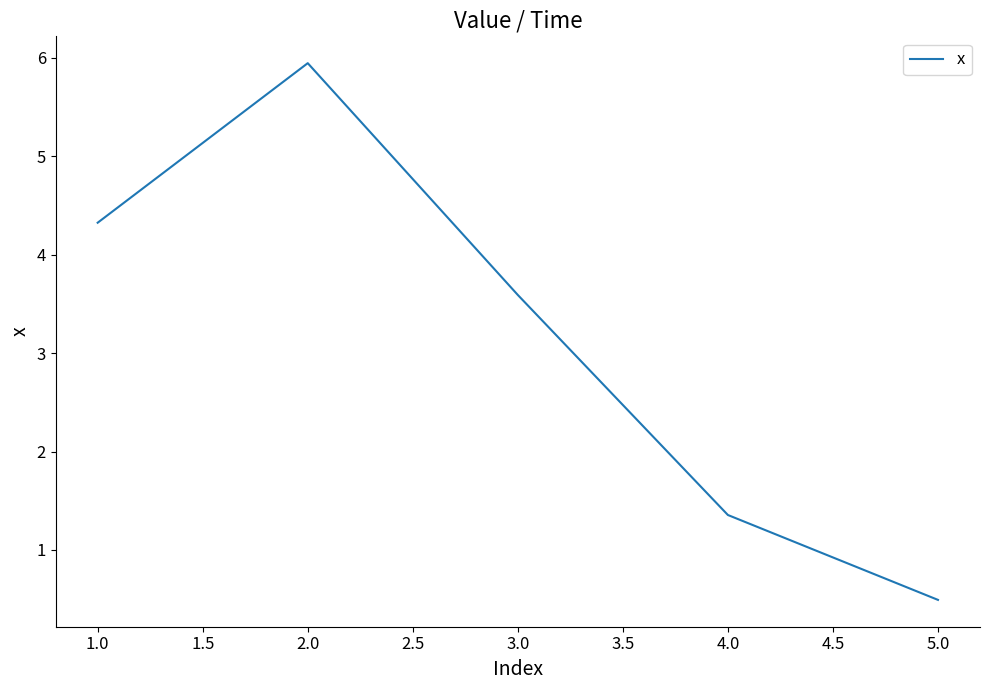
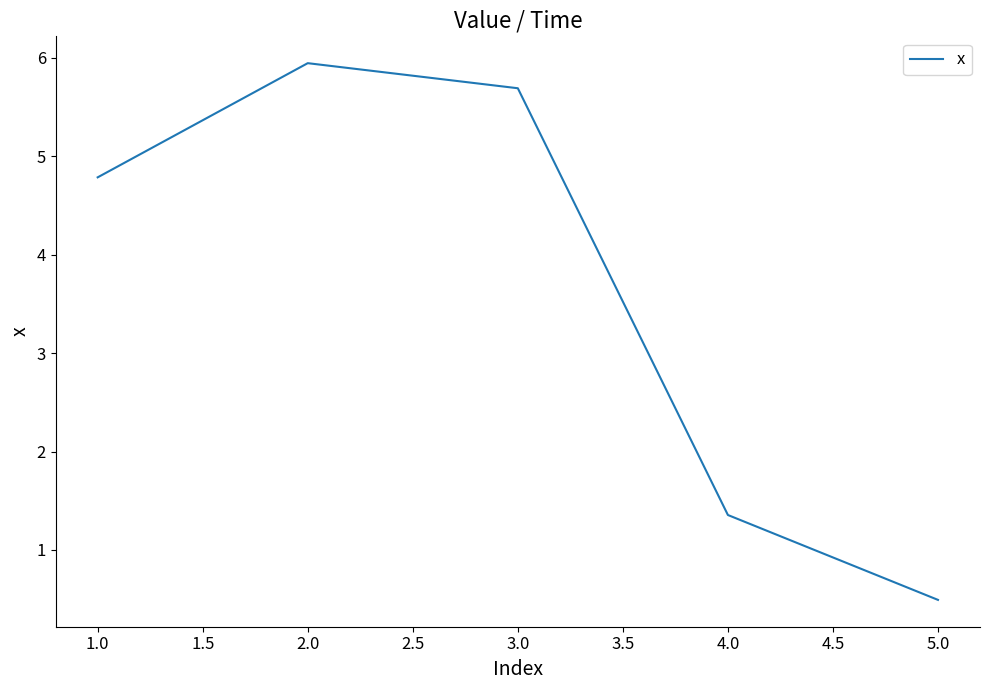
  {
-   "1.0": 4.3,
+   "1.0": 4.8,
    "2.0": 5.9,
-   "3.0": 3.6,
+   "3.0": 5.7,
    "4.0": 1.4,
    "5.0": 0.5
  }
